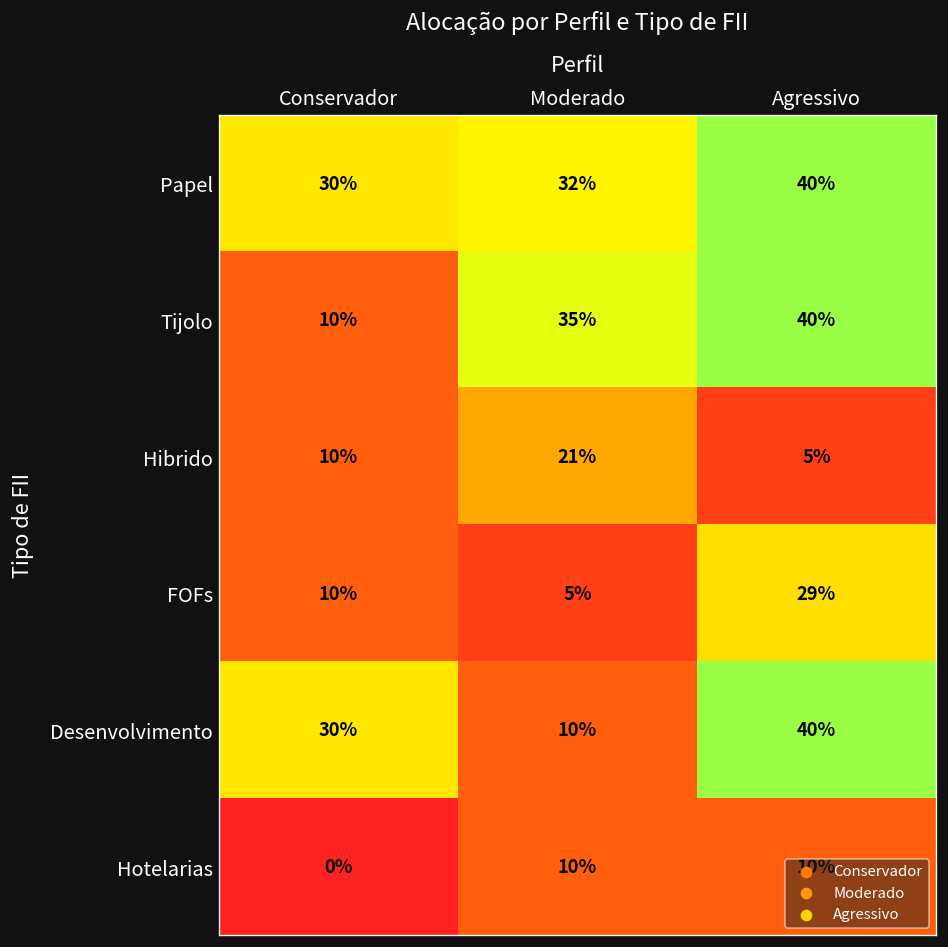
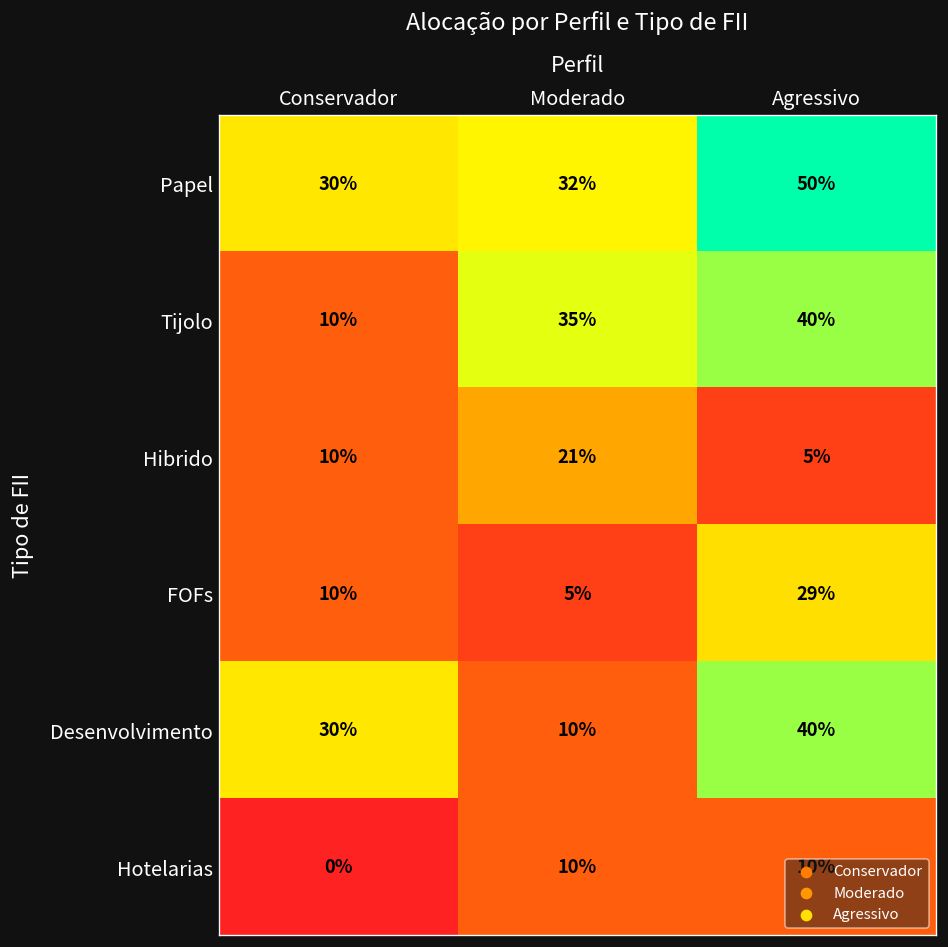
  {
    "Papel": {
      "Conservador": "30%",
      "Moderado": "32%",
-     "Agressivo": "40%"
+     "Agressivo": "50%"
    },
    "Tijolo": {
      "Conservador": "10%",
      "Moderado": "35%",
      "Agressivo": "40%"
    },
    "Hibrido": {
      "Conservador": "10%",
      "Moderado": "21%",
      "Agressivo": "5%"
    },
    "FOFs": {
      "Conservador": "10%",
      "Moderado": "5%",
      "Agressivo": "29%"
    },
    "Desenvolvimento": {
      "Conservador": "30%",
      "Moderado": "10%",
      "Agressivo": "40%"
    },
    "Hotelarias": {
      "Conservador": "0%",
      "Moderado": "10%"
    }
  }
